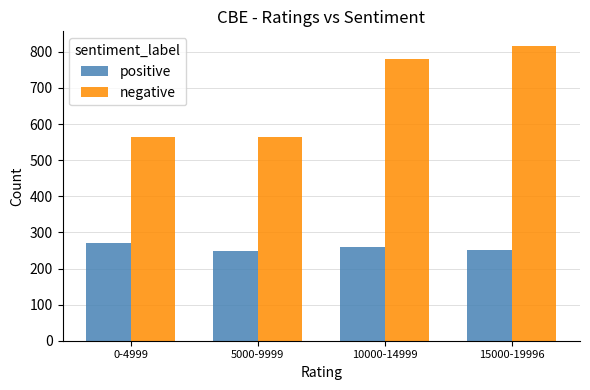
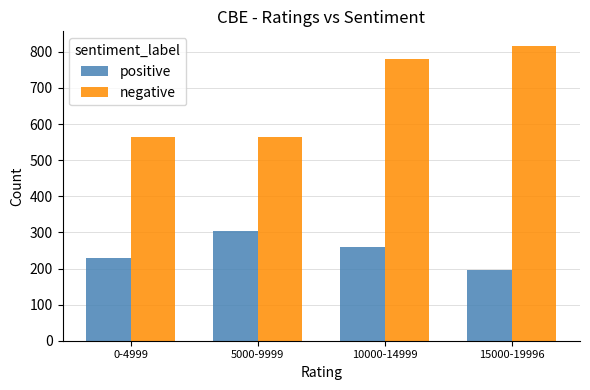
  {
    "positive": {
-     "0-4999": 270,
-     "5000-9999": 250,
+     "0-4999": 230,
+     "5000-9999": 300,
      "10000-14999": 260,
-     "15000-19996": 250
+     "15000-19996": 200
    },
    "negative": {
      "0-4999": 560,
      "5000-9999": 560,
      "10000-14999": 780,
      "15000-19996": 820
    }
  }
